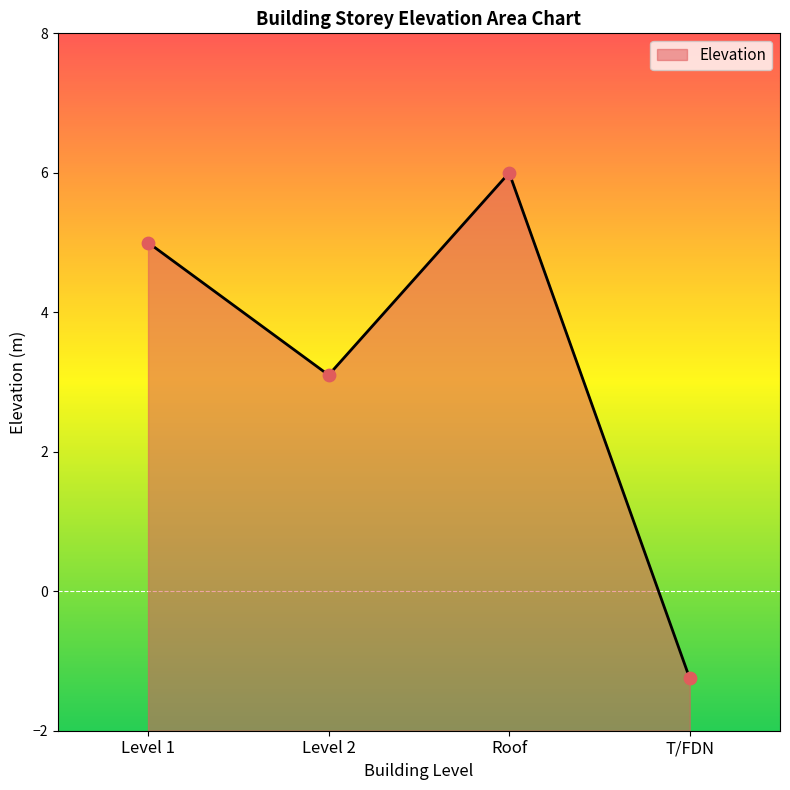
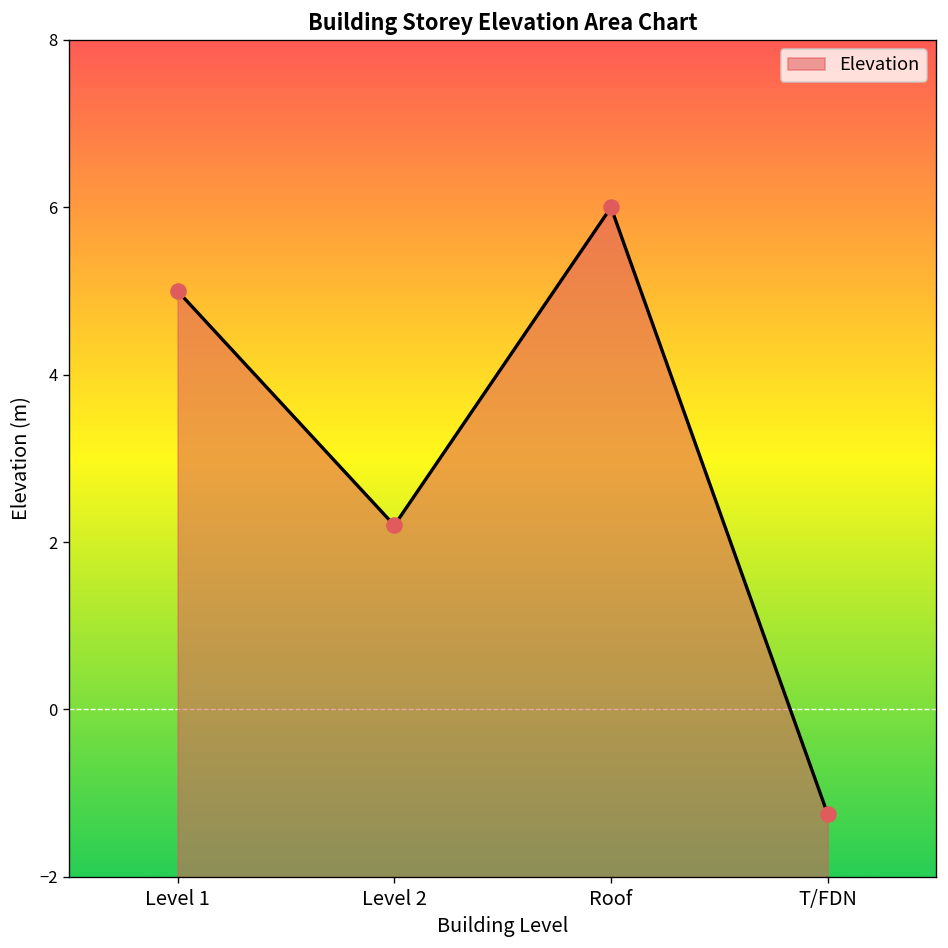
  {
    "Level 1": 5.0,
-   "Level 2": 3.1,
+   "Level 2": 2.2,
    "Roof": 6.0,
    "T/FDN": -1.3
  }
